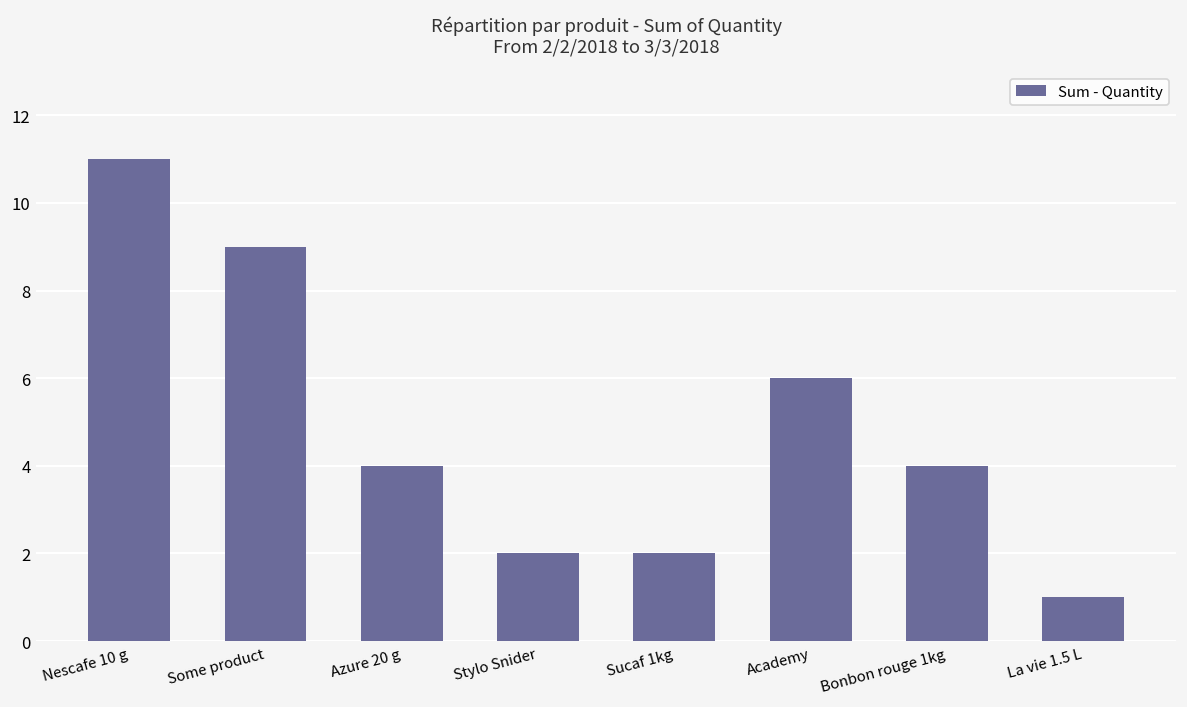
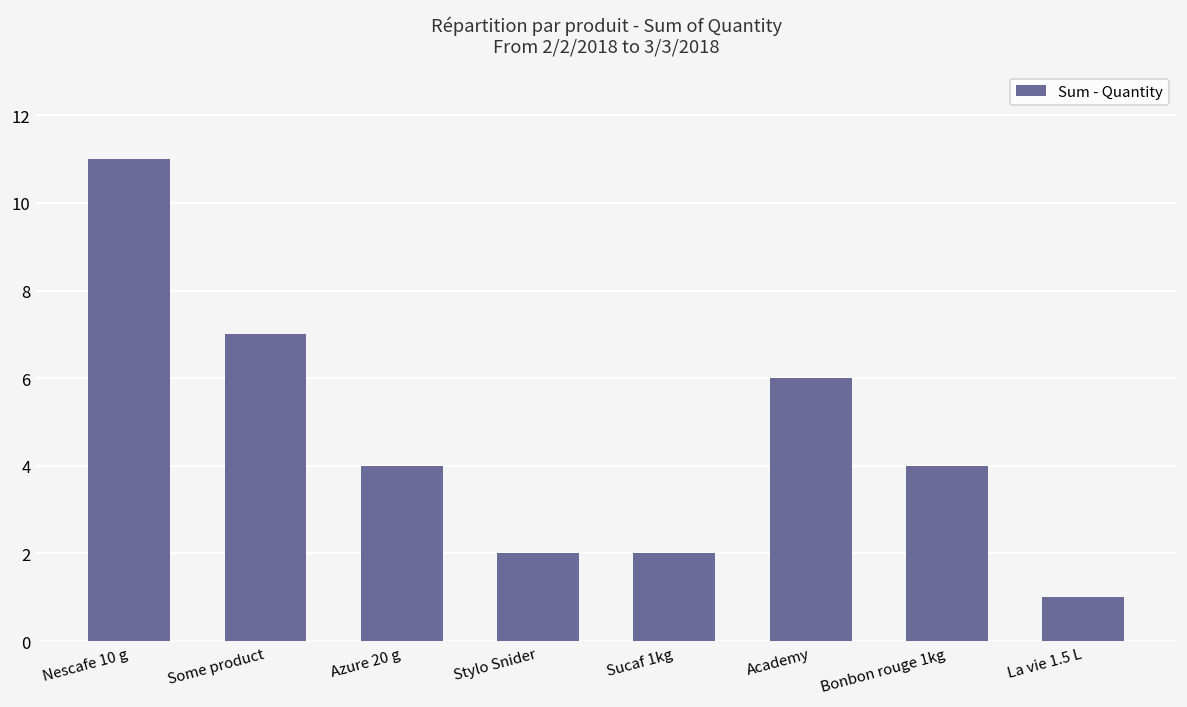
  {
    "Nescafe 10 g": 11,
-   "Some product": 9,
+   "Some product": 7,
    "Azure 20 g": 4,
    "Stylo Snider": 2,
    "Sucaf 1kg": 2,
    "Academy": 6,
    "Bonbon rouge 1kg": 4,
    "La vie 1.5 L": 1
  }
